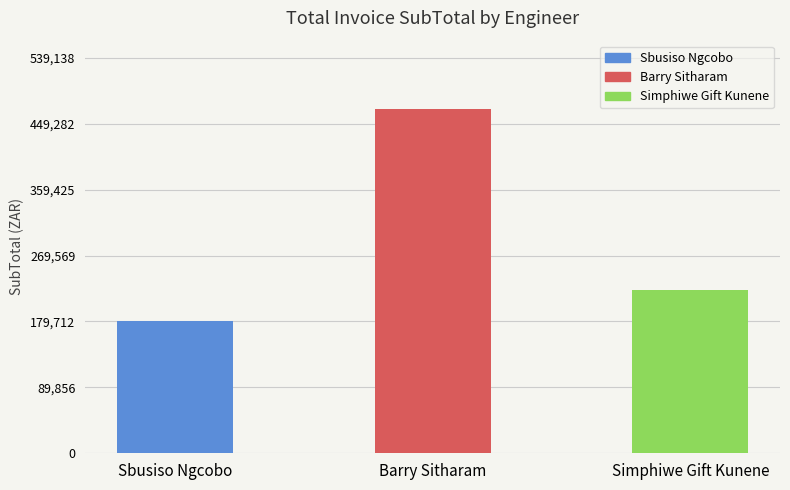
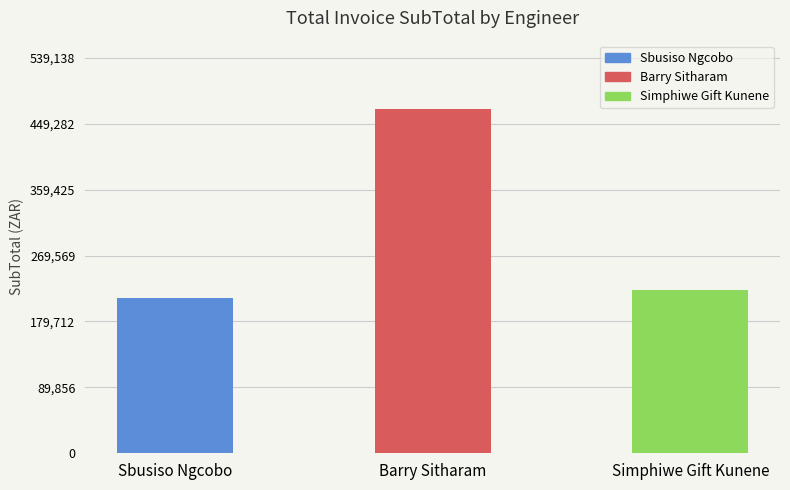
  {
-   "Sbusiso Ngcobo": "180,000",
+   "Sbusiso Ngcobo": "210,000",
    "Barry Sitharam": "470,000",
    "Simphiwe Gift Kunene": "220,000"
  }
